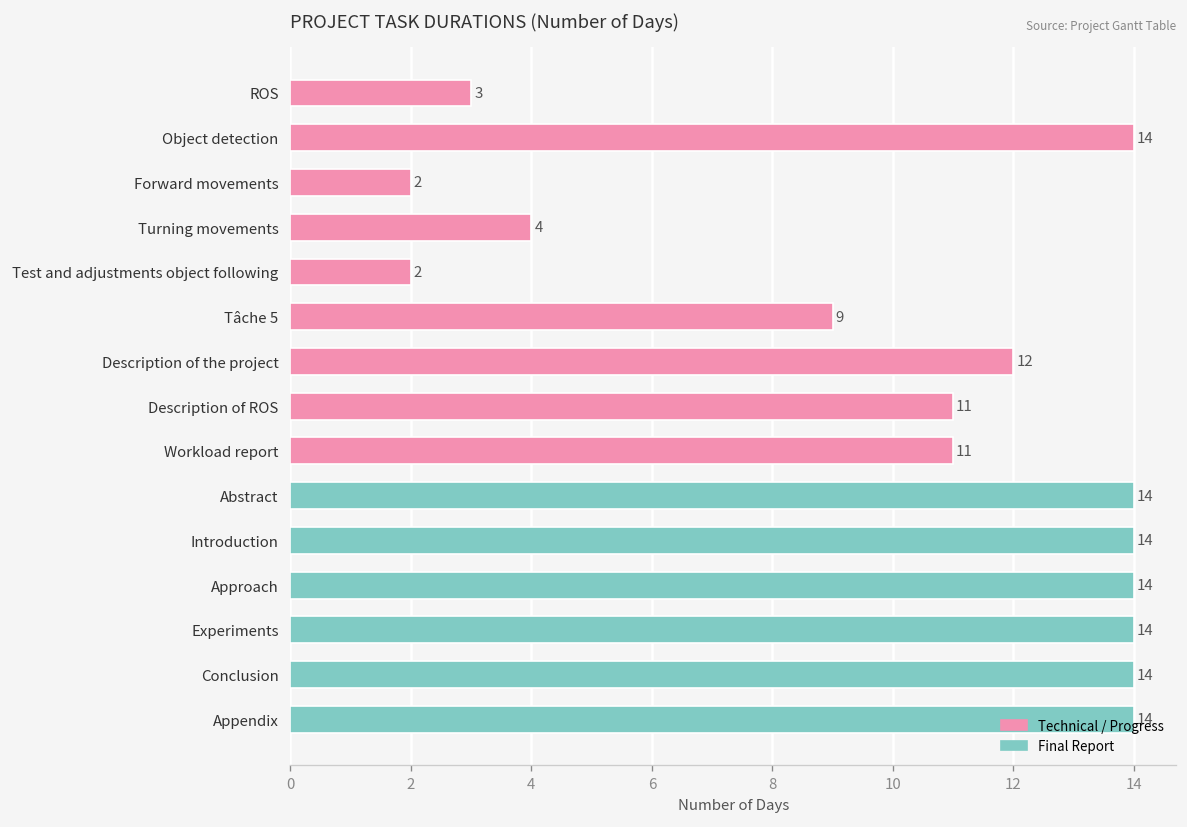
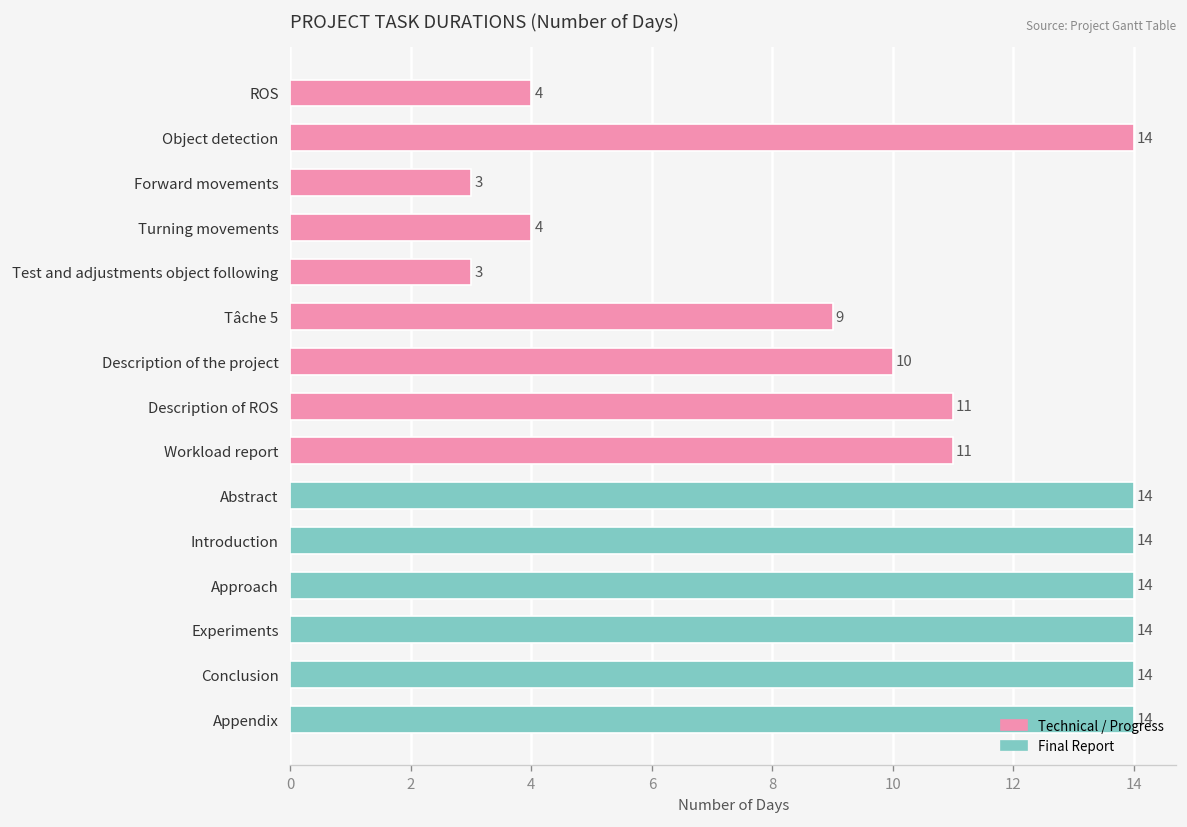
  {
-   "ROS": 3,
+   "ROS": 4,
    "Object detection": 14,
-   "Forward movements": 2,
+   "Forward movements": 3,
    "Turning movements": 4,
-   "Test and adjustments object following": 2,
+   "Test and adjustments object following": 3,
    "Tâche 5": 9,
-   "Description of the project": 12,
+   "Description of the project": 10,
    "Description of ROS": 11,
    "Workload report": 11,
    "Abstract": 14,
    "Introduction": 14,
    "Approach": 14,
    "Experiments": 14,
    "Conclusion": 14,
    "Appendix": 14
  }
